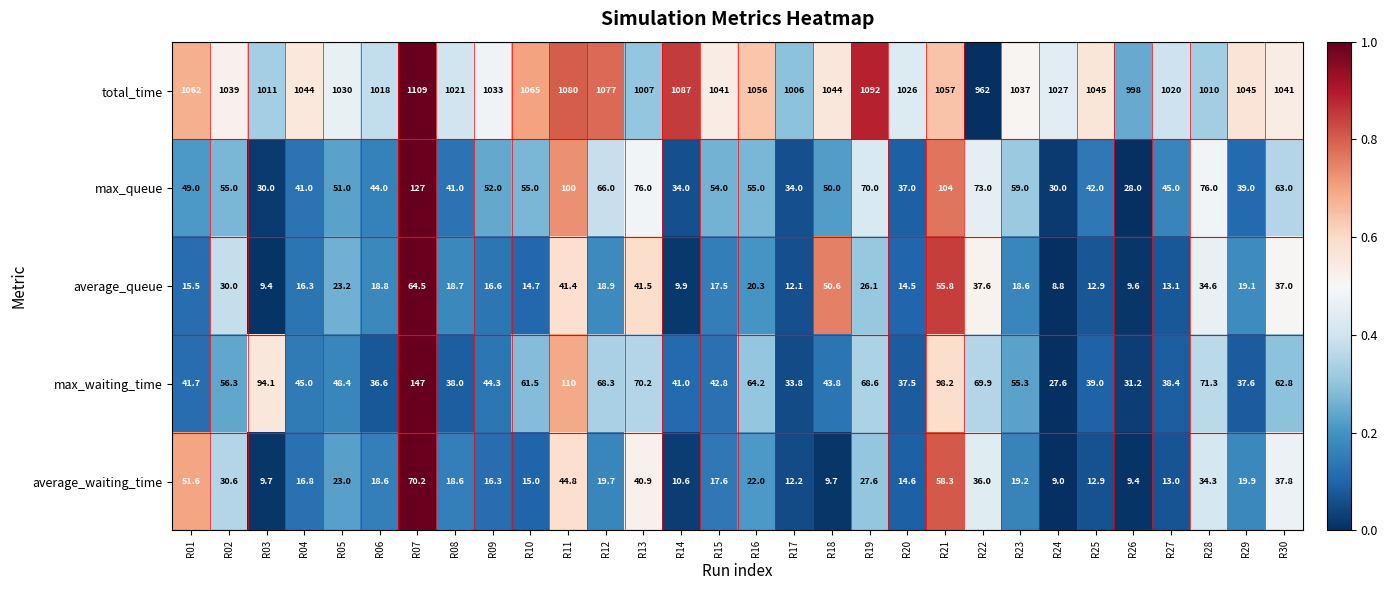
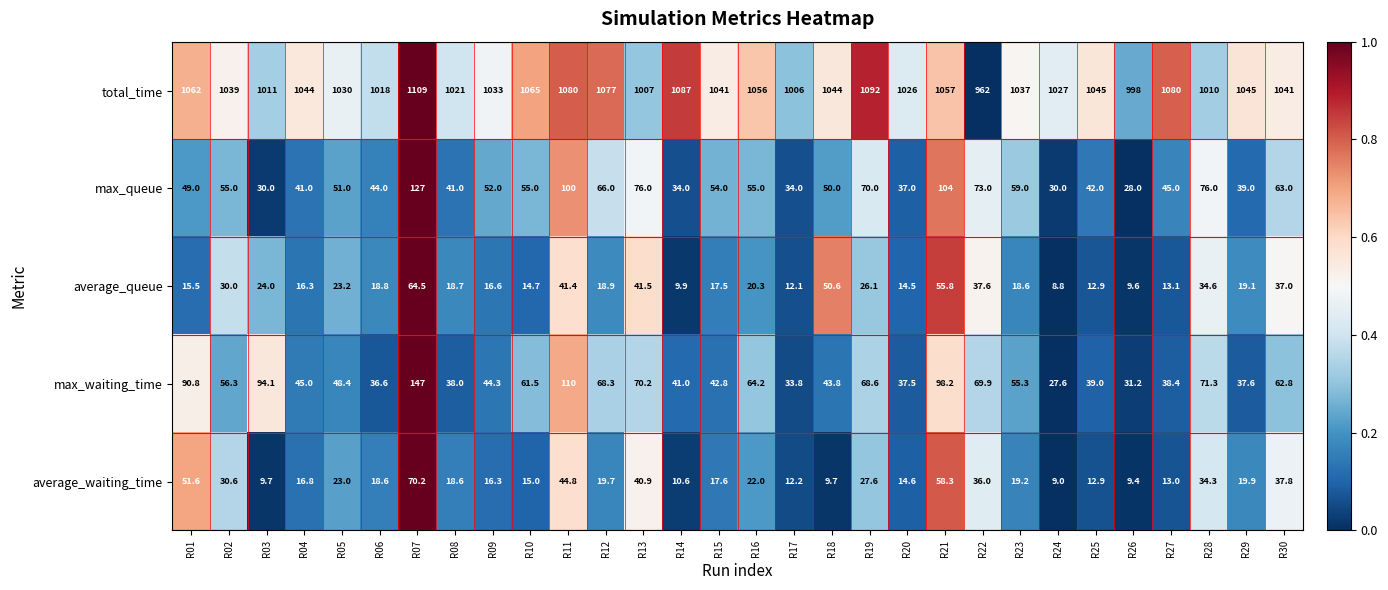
  {
    "total_time": {
      "R01": 1062,
      "R02": 1039,
      "R03": 1011,
      "R04": 1044,
      "R05": 1030,
      "R06": 1018,
      "R07": 1109,
      "R08": 1021,
      "R09": 1033,
      "R10": 1065,
      "R11": 1080,
      "R12": 1077,
      "R13": 1007,
      "R14": 1087,
      "R15": 1041,
      "R16": 1056,
      "R17": 1006,
      "R18": 1044,
      "R19": 1092,
      "R20": 1026,
      "R21": 1057,
      "R22": 962,
      "R23": 1037,
      "R24": 1027,
      "R25": 1045,
      "R26": 998,
-     "R27": 1020,
+     "R27": 1080,
      "R28": 1010,
      "R29": 1045,
      "R30": 1041
    },
    "max_queue": {
      "R01": 49.0,
      "R02": 55.0,
      "R03": 30.0,
      "R04": 41.0,
      "R05": 51.0,
      "R06": 44.0,
      "R07": 127,
      "R08": 41.0,
      "R09": 52.0,
      "R10": 55.0,
      "R11": 100,
      "R12": 66.0,
      "R13": 76.0,
      "R14": 34.0,
      "R15": 54.0,
      "R16": 55.0,
      "R17": 34.0,
      "R18": 50.0,
      "R19": 70.0,
      "R20": 37.0,
      "R21": 104,
      "R22": 73.0,
      "R23": 59.0,
      "R24": 30.0,
      "R25": 42.0,
      "R26": 28.0,
      "R27": 45.0,
      "R28": 76.0,
      "R29": 39.0,
      "R30": 63.0
    },
    "average_queue": {
      "R01": 15.5,
      "R02": 30.0,
-     "R03": 9.4,
+     "R03": 24.0,
      "R04": 16.3,
      "R05": 23.2,
      "R06": 18.8,
      "R07": 64.5,
      "R08": 18.7,
      "R09": 16.6,
      "R10": 14.7,
      "R11": 41.4,
      "R12": 18.9,
      "R13": 41.5,
      "R14": 9.9,
      "R15": 17.5,
      "R16": 20.3,
      "R17": 12.1,
      "R18": 50.6,
      "R19": 26.1,
      "R20": 14.5,
      "R21": 55.8,
      "R22": 37.6,
      "R23": 18.6,
      "R24": 8.8,
      "R25": 12.9,
      "R26": 9.6,
      "R27": 13.1,
      "R28": 34.6,
      "R29": 19.1,
      "R30": 37.0
    },
    "max_waiting_time": {
-     "R01": 41.7,
+     "R01": 90.8,
      "R02": 56.3,
      "R03": 94.1,
      "R04": 45.0,
      "R05": 48.4,
      "R06": 36.6,
      "R07": 147,
      "R08": 38.0,
      "R09": 44.3,
      "R10": 61.5,
      "R11": 110,
      "R12": 68.3,
      "R13": 70.2,
      "R14": 41.0,
      "R15": 42.8,
      "R16": 64.2,
      "R17": 33.8,
      "R18": 43.8,
      "R19": 68.6,
      "R20": 37.5,
      "R21": 98.2,
      "R22": 69.9,
      "R23": 55.3,
      "R24": 27.6,
      "R25": 39.0,
      "R26": 31.2,
      "R27": 38.4,
      "R28": 71.3,
      "R29": 37.6,
      "R30": 62.8
    },
    "average_waiting_time": {
      "R01": 51.6,
      "R02": 30.6,
      "R03": 9.7,
      "R04": 16.8,
      "R05": 23.0,
      "R06": 18.6,
      "R07": 70.2,
      "R08": 18.6,
      "R09": 16.3,
      "R10": 15.0,
      "R11": 44.8,
      "R12": 19.7,
      "R13": 40.9,
      "R14": 10.6,
      "R15": 17.6,
      "R16": 22.0,
      "R17": 12.2,
      "R18": 9.7,
      "R19": 27.6,
      "R20": 14.6,
      "R21": 58.3,
      "R22": 36.0,
      "R23": 19.2,
      "R24": 9.0,
      "R25": 12.9,
      "R26": 9.4,
      "R27": 13.0,
      "R28": 34.3,
      "R29": 19.9,
      "R30": 37.8
    }
  }
